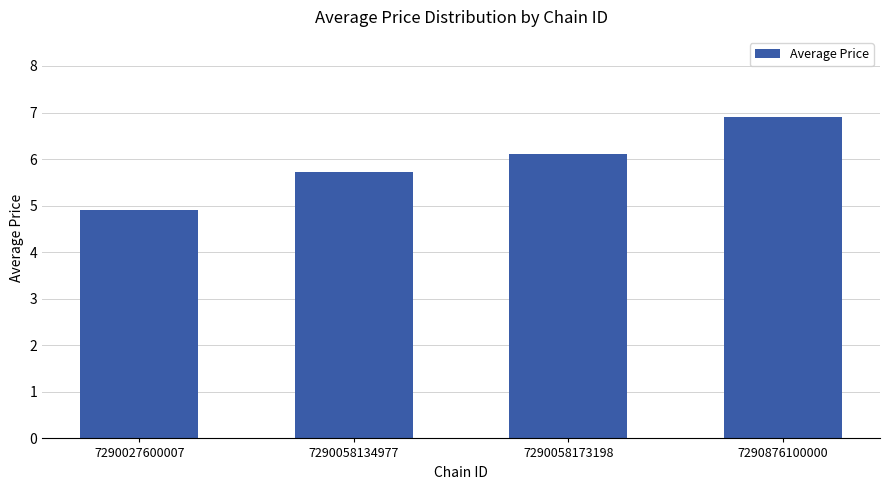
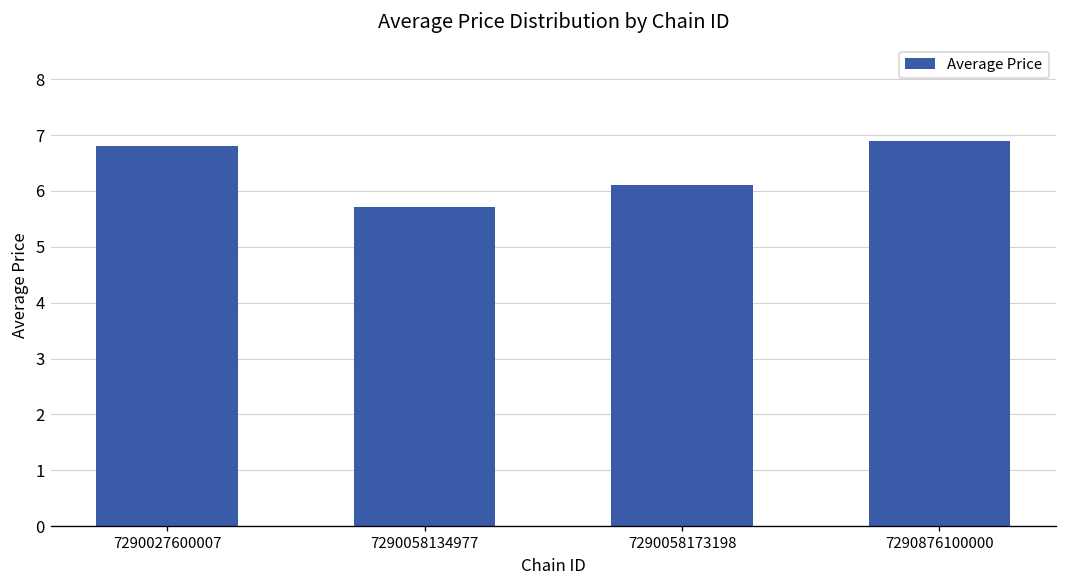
  {
-   "7290027600007": 4.9,
+   "7290027600007": 6.8,
    "7290058134977": 5.7,
    "7290058173198": 6.1,
    "7290876100000": 6.9
  }
